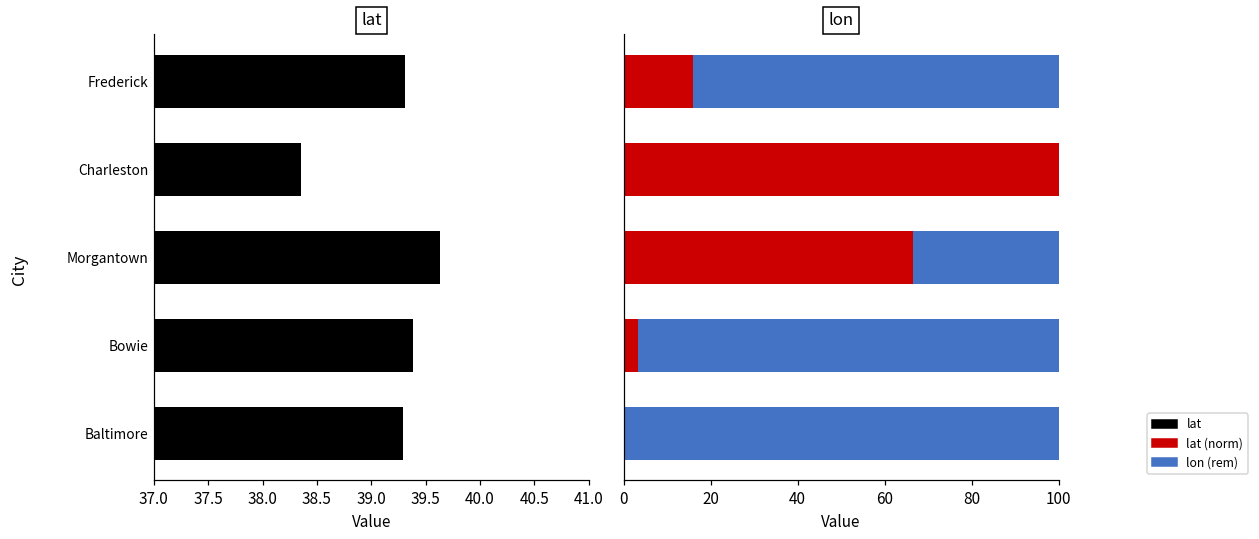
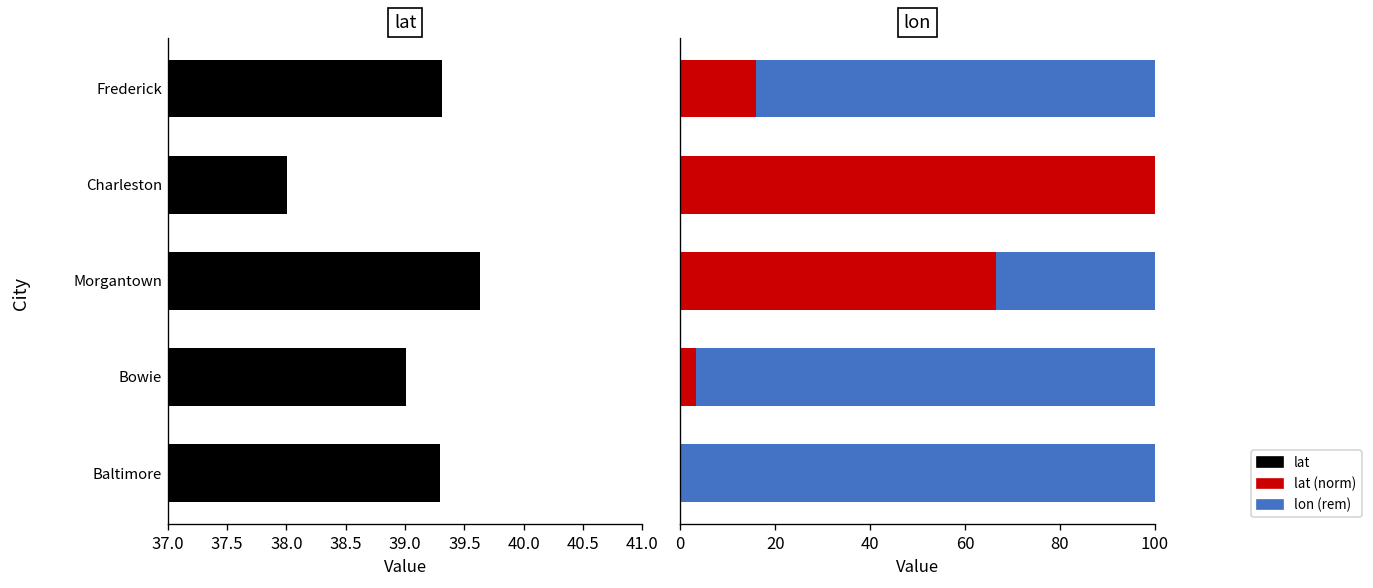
  {
    "lat": {
      "Frederick": 39.3,
-     "Charleston": 38.3,
+     "Charleston": 38.0,
      "Morgantown": 39.6,
-     "Bowie": 39.4,
+     "Bowie": 39.0,
      "Baltimore": 39.3
    }
  }
